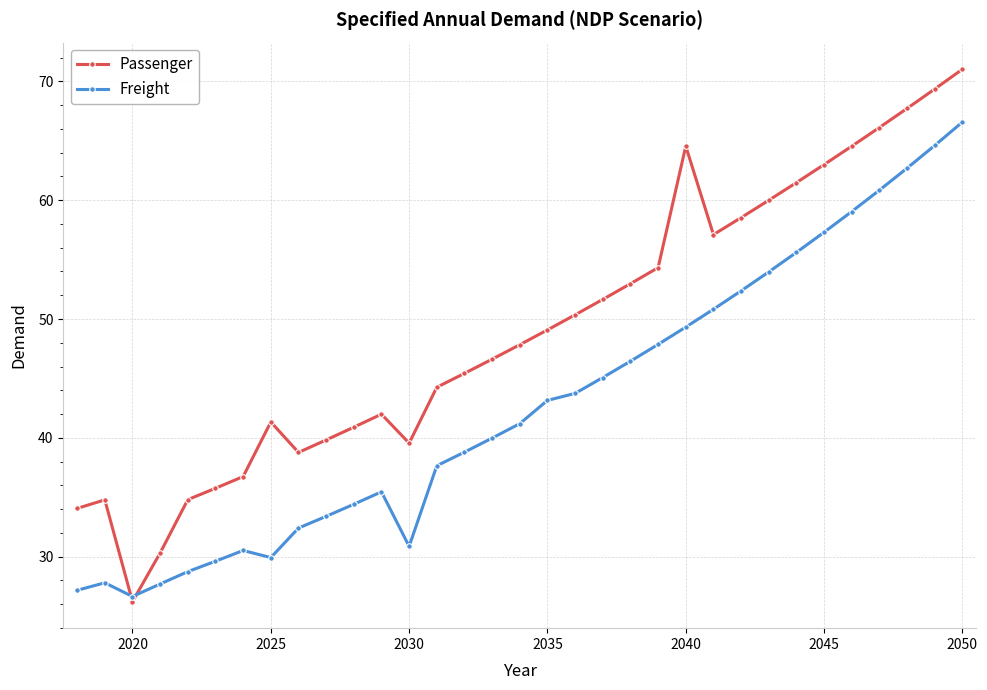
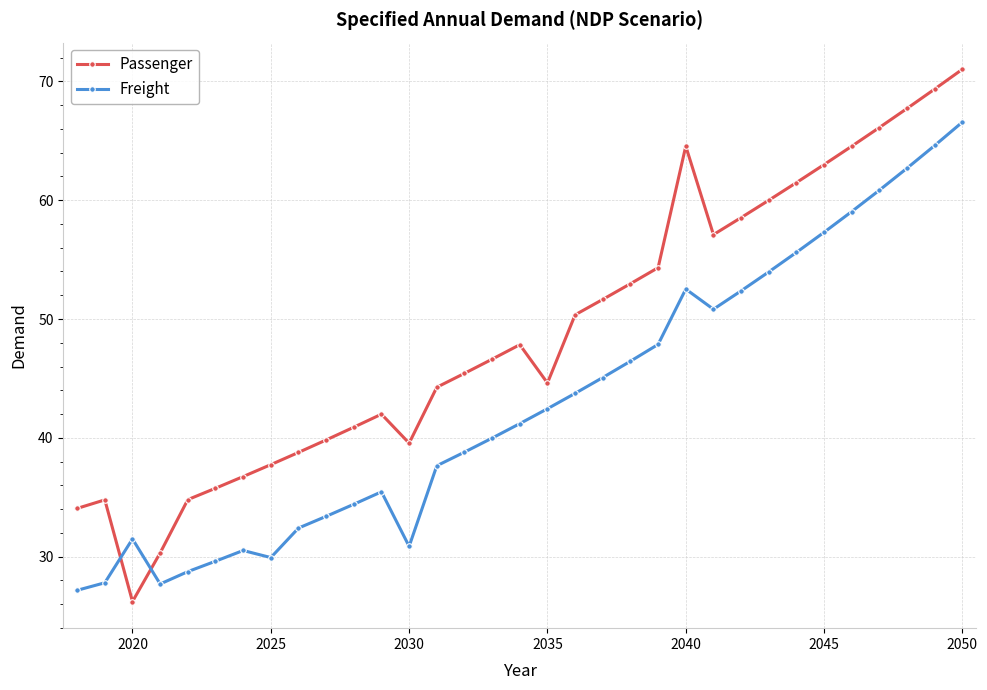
  {
    "Passenger": {
      "2020": 26.2,
-     "2025": 41.3,
+     "2025": 37.7,
      "2030": 39.6,
-     "2035": 49.1,
+     "2035": 44.6,
      "2040": 64.5,
      "2045": 63.0,
      "2050": 71.0
    },
    "Freight": {
-     "2020": 26.6,
+     "2020": 31.5,
      "2025": 29.9,
      "2030": 30.9,
-     "2035": 43.2,
-     "2040": 49.3,
+     "2035": 42.5,
+     "2040": 52.5,
      "2045": 57.3,
      "2050": 66.6
    }
  }
